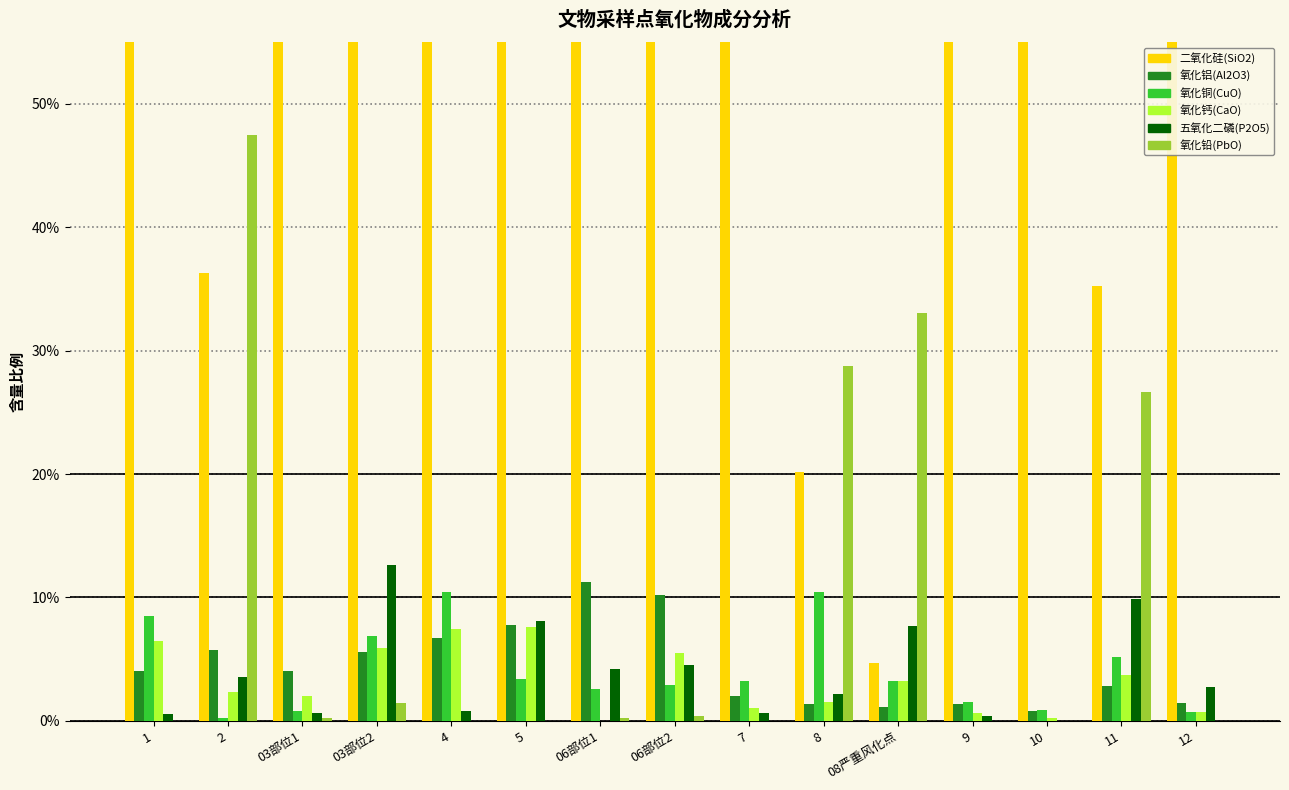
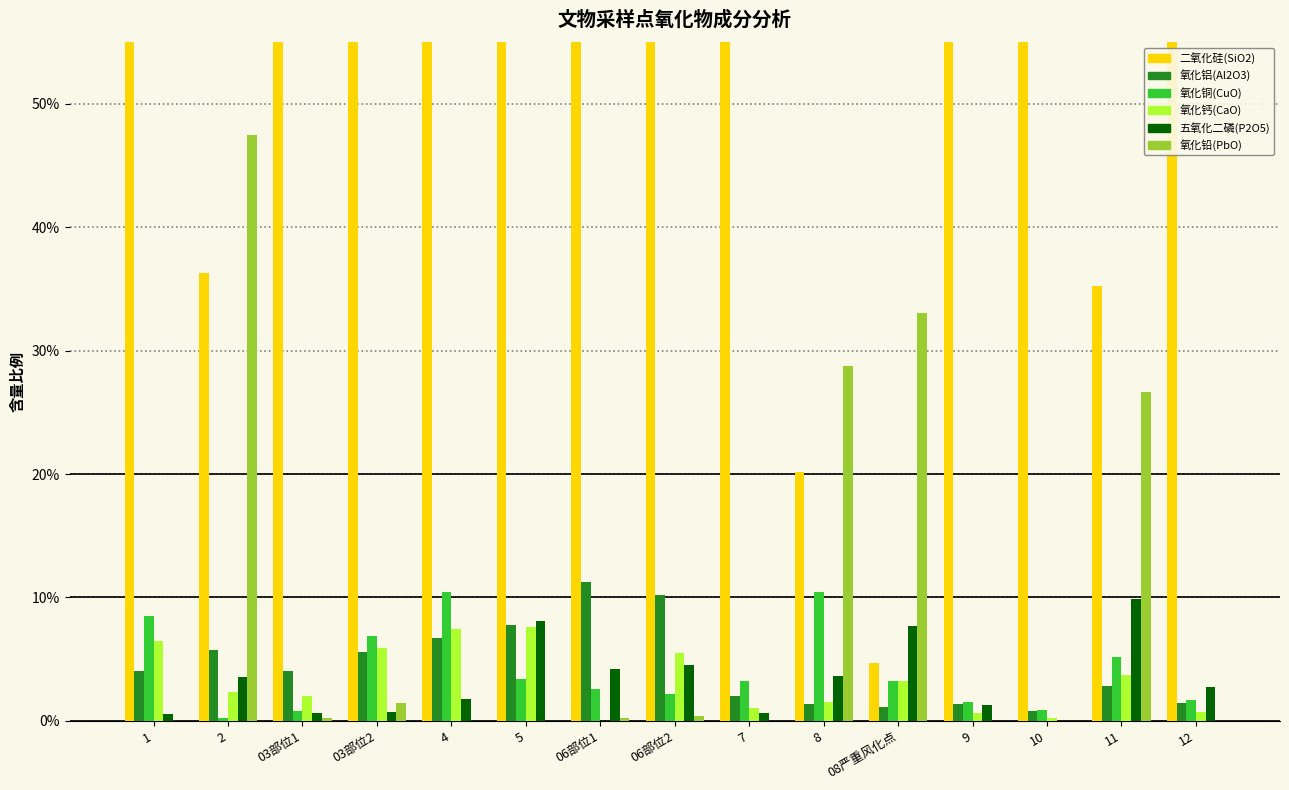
  {
    "二氧化硅(SiO2)": {
      "2": "36.3%",
      "8": "20.2%",
      "08严重风化点": "4.7%",
      "11": "35.2%"
    },
    "氧化铝(Al2O3)": {
      "1": "4.0%",
      "2": "5.7%",
      "03部位1": "4.1%",
      "03部位2": "5.6%",
      "4": "6.7%",
      "5": "7.8%",
      "06部位1": "11.3%",
      "06部位2": "10.2%",
      "7": "2.0%",
      "8": "1.3%",
      "08严重风化点": "1.1%",
      "9": "1.3%",
      "10": "0.8%",
      "11": "2.8%",
      "12": "1.5%"
    },
    "氧化铜(CuO)": {
      "1": "8.5%",
      "2": "0.3%",
      "03部位1": "0.8%",
      "03部位2": "6.8%",
      "4": "10.5%",
      "5": "3.4%",
      "06部位1": "2.5%",
-     "06部位2": "2.9%",
+     "06部位2": "2.2%",
      "7": "3.2%",
      "8": "10.4%",
      "08严重风化点": "3.2%",
      "9": "1.6%",
      "10": "0.8%",
      "11": "5.2%",
-     "12": "0.7%"
+     "12": "1.7%"
    },
    "五氧化二磷(P2O5)": {
      "1": "0.5%",
      "2": "3.6%",
      "03部位1": "0.7%",
-     "03部位2": "12.6%",
-     "4": "0.8%",
+     "03部位2": "0.7%",
+     "4": "1.7%",
      "5": "8.1%",
      "06部位1": "4.2%",
      "06部位2": "4.6%",
      "7": "0.6%",
-     "8": "2.2%",
+     "8": "3.6%",
      "08严重风化点": "7.7%",
-     "9": "0.4%",
+     "9": "1.3%",
      "10": "0.0%",
      "11": "9.8%",
      "12": "2.7%"
    }
  }
